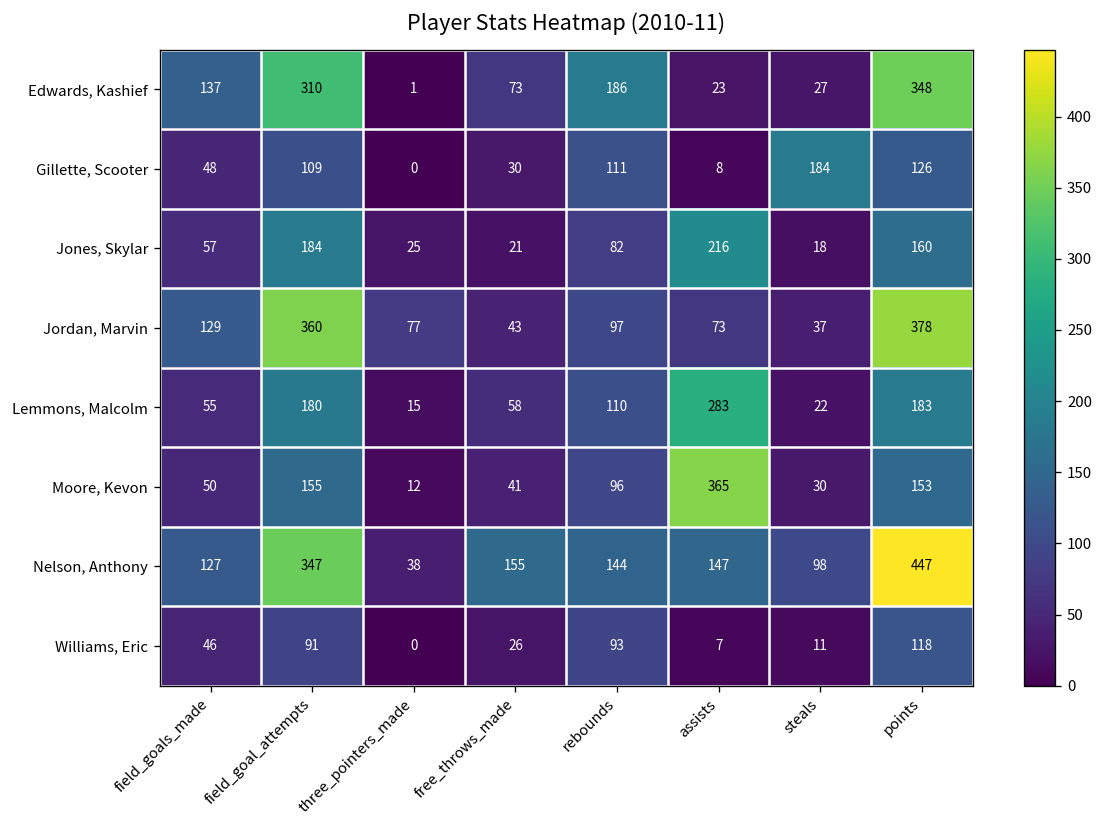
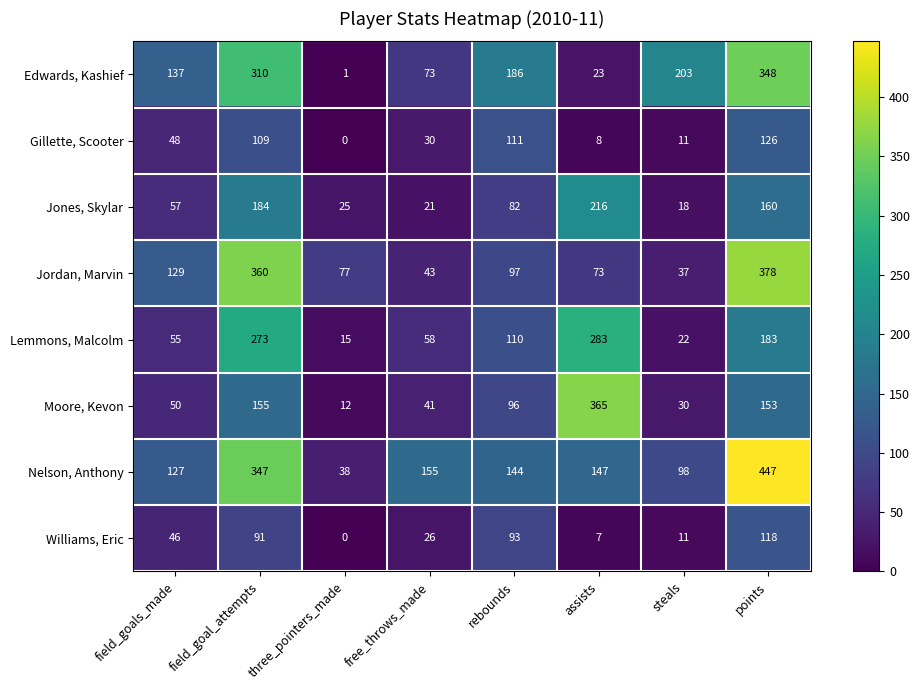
  {
    "Edwards, Kashief": {
      "field_goals_made": 137,
      "field_goal_attempts": 310,
      "three_pointers_made": 1,
      "free_throws_made": 73,
      "rebounds": 186,
      "assists": 23,
-     "steals": 27,
+     "steals": 203,
      "points": 348
    },
    "Gillette, Scooter": {
      "field_goals_made": 48,
      "field_goal_attempts": 109,
      "three_pointers_made": 0,
      "free_throws_made": 30,
      "rebounds": 111,
      "assists": 8,
-     "steals": 184,
+     "steals": 11,
      "points": 126
    },
    "Jones, Skylar": {
      "field_goals_made": 57,
      "field_goal_attempts": 184,
      "three_pointers_made": 25,
      "free_throws_made": 21,
      "rebounds": 82,
      "assists": 216,
      "steals": 18,
      "points": 160
    },
    "Jordan, Marvin": {
      "field_goals_made": 129,
      "field_goal_attempts": 360,
      "three_pointers_made": 77,
      "free_throws_made": 43,
      "rebounds": 97,
      "assists": 73,
      "steals": 37,
      "points": 378
    },
    "Lemmons, Malcolm": {
      "field_goals_made": 55,
-     "field_goal_attempts": 180,
+     "field_goal_attempts": 273,
      "three_pointers_made": 15,
      "free_throws_made": 58,
      "rebounds": 110,
      "assists": 283,
      "steals": 22,
      "points": 183
    },
    "Moore, Kevon": {
      "field_goals_made": 50,
      "field_goal_attempts": 155,
      "three_pointers_made": 12,
      "free_throws_made": 41,
      "rebounds": 96,
      "assists": 365,
      "steals": 30,
      "points": 153
    },
    "Nelson, Anthony": {
      "field_goals_made": 127,
      "field_goal_attempts": 347,
      "three_pointers_made": 38,
      "free_throws_made": 155,
      "rebounds": 144,
      "assists": 147,
      "steals": 98,
      "points": 447
    },
    "Williams, Eric": {
      "field_goals_made": 46,
      "field_goal_attempts": 91,
      "three_pointers_made": 0,
      "free_throws_made": 26,
      "rebounds": 93,
      "assists": 7,
      "steals": 11,
      "points": 118
    }
  }
